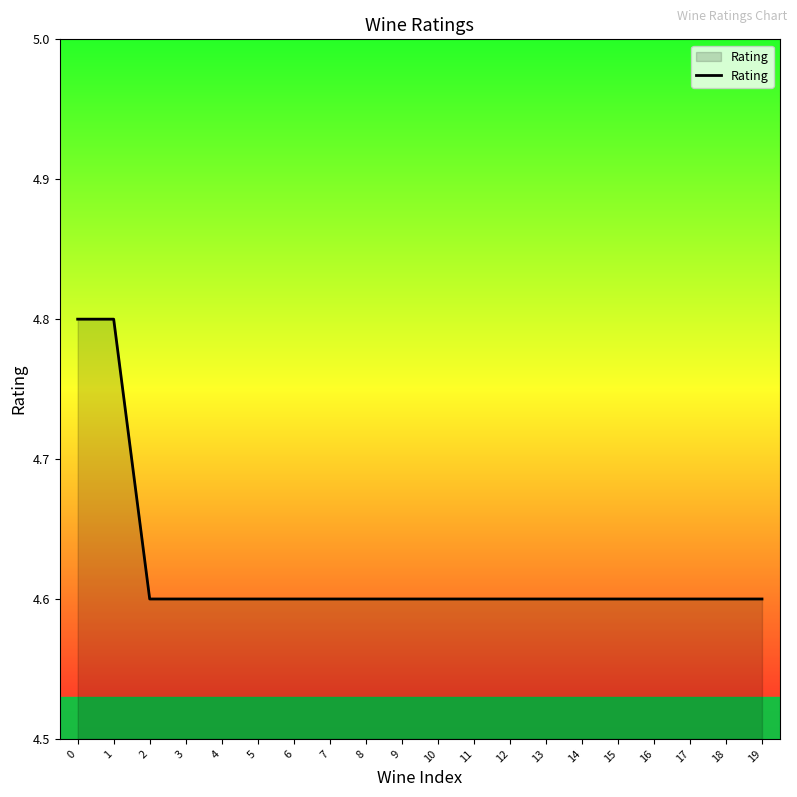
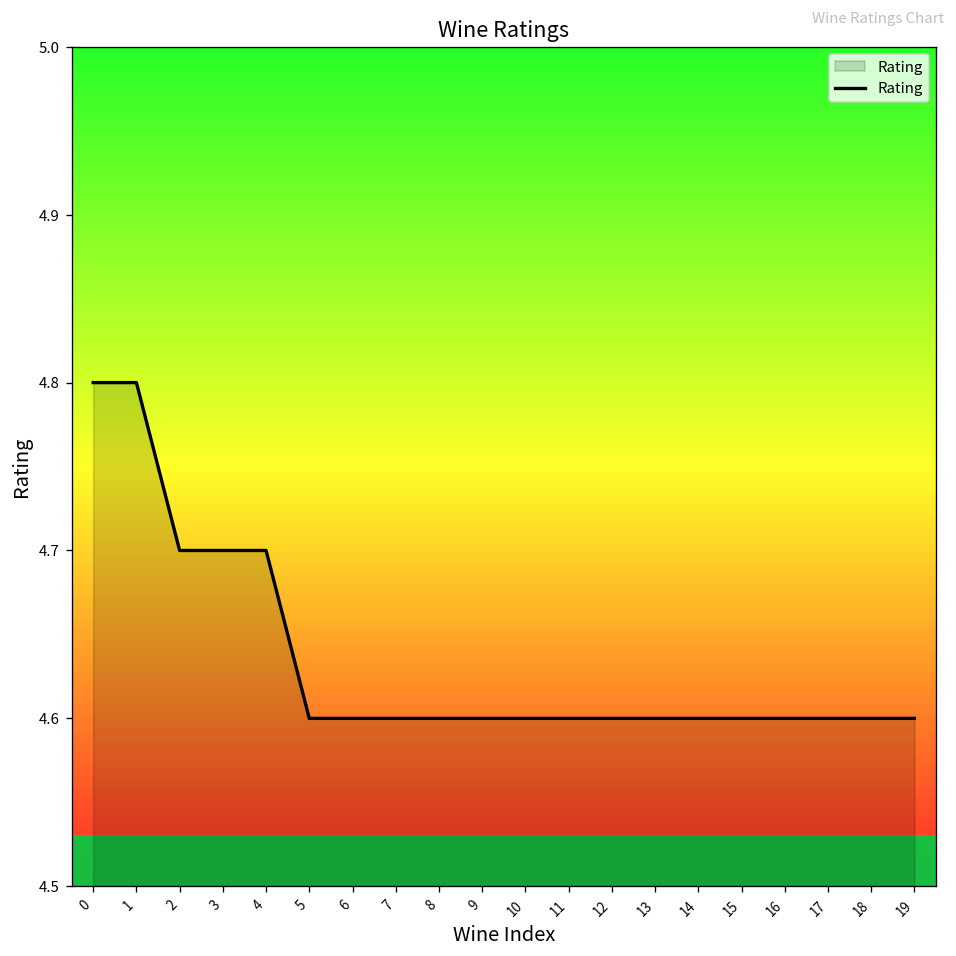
  {
    "0": 4.8,
    "1": 4.8,
-   "2": 4.6,
-   "3": 4.6,
-   "4": 4.6,
+   "2": 4.7,
+   "3": 4.7,
+   "4": 4.7,
    "5": 4.6,
    "6": 4.6,
    "7": 4.6,
    "8": 4.6,
    "9": 4.6,
    "10": 4.6,
    "11": 4.6,
    "12": 4.6,
    "13": 4.6,
    "14": 4.6,
    "15": 4.6,
    "16": 4.6,
    "17": 4.6,
    "18": 4.6,
    "19": 4.6
  }
